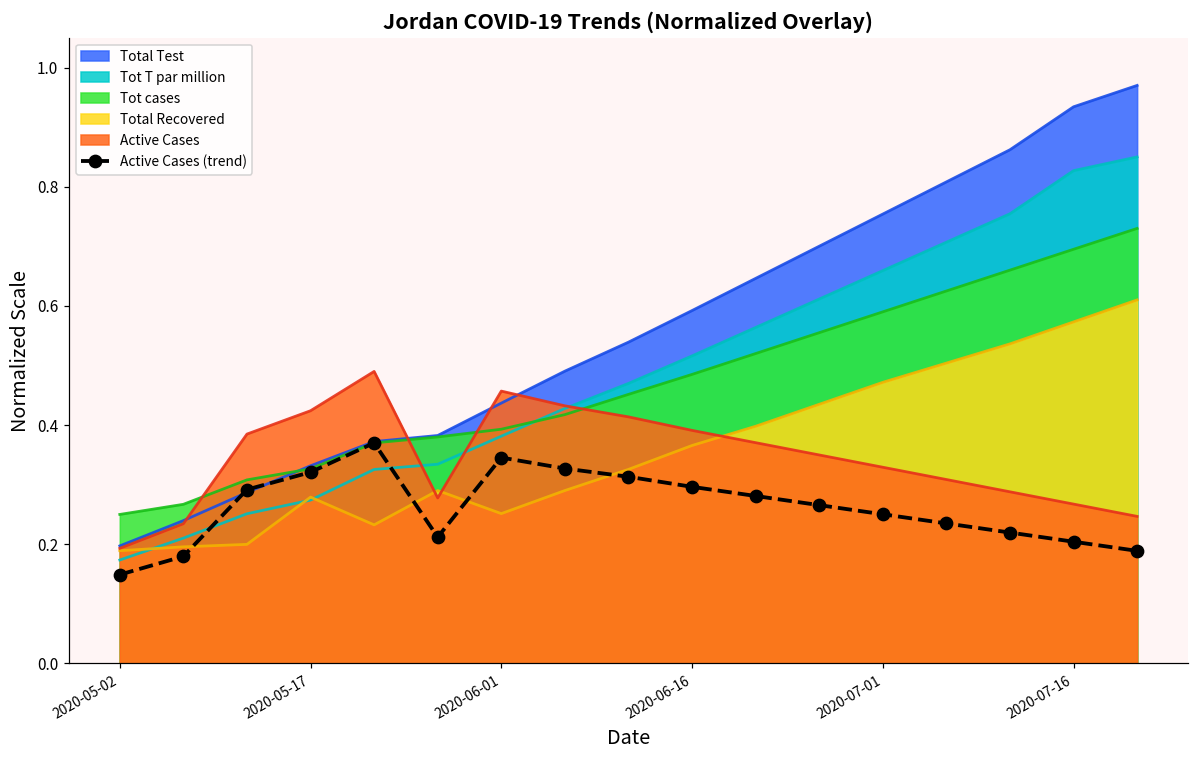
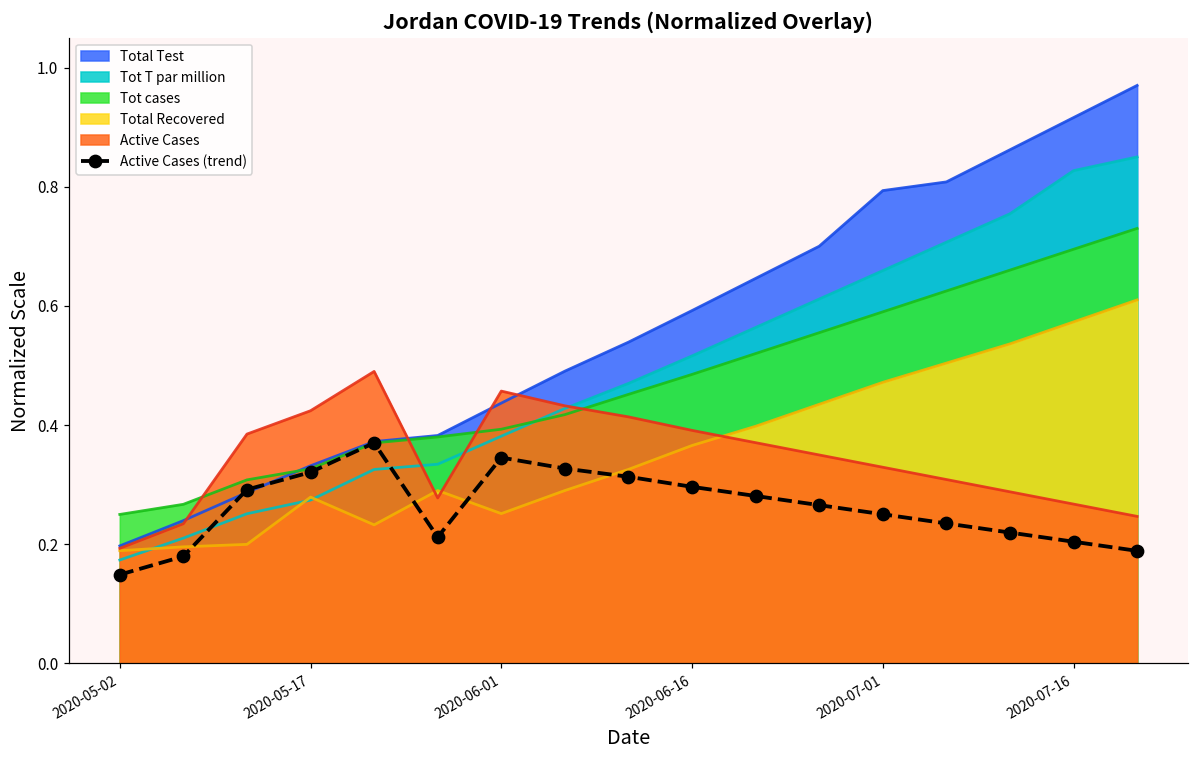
  {
    "Total Test": {
      "2020-05-17": 0.33,
      "2020-06-01": 0.44,
      "2020-06-16": 0.59,
-     "2020-07-01": 0.75,
-     "2020-07-16": 0.93
+     "2020-07-01": 0.79,
+     "2020-07-16": 0.92
    },
    "Tot T par million": {
      "2020-05-02": 0.17,
      "2020-05-17": 0.27,
      "2020-06-01": 0.38,
      "2020-06-16": 0.52,
      "2020-07-01": 0.66,
      "2020-07-16": 0.83
    },
    "Tot cases": {
      "2020-05-02": 0.25,
      "2020-05-17": 0.33,
      "2020-06-01": 0.39,
      "2020-06-16": 0.49,
      "2020-07-01": 0.59,
      "2020-07-16": 0.70
    },
    "Total Recovered": {
      "2020-05-17": 0.28,
      "2020-06-01": 0.25,
      "2020-06-16": 0.37,
      "2020-07-01": 0.47,
      "2020-07-16": 0.57
    },
    "Active Cases": {
      "2020-05-17": 0.42,
      "2020-06-01": 0.46,
      "2020-06-16": 0.39,
      "2020-07-01": 0.33,
      "2020-07-16": 0.27
    },
    "Active Cases (trend)": {
      "2020-05-02": 0.15,
      "2020-05-17": 0.32,
      "2020-06-01": 0.35,
      "2020-06-16": 0.30,
      "2020-07-01": 0.25,
      "2020-07-16": 0.20
    }
  }
